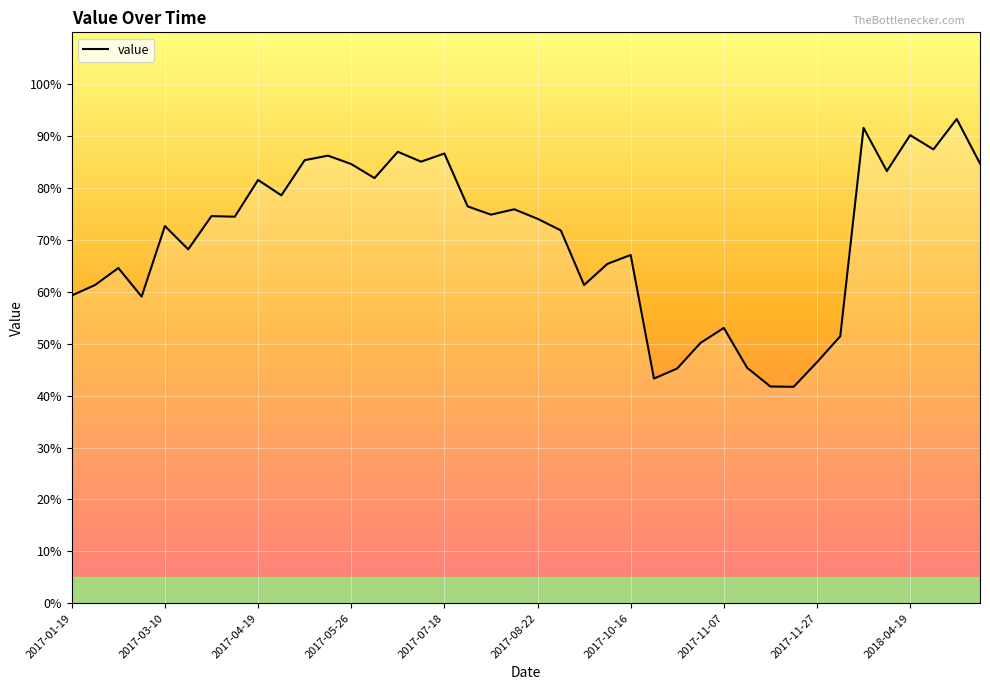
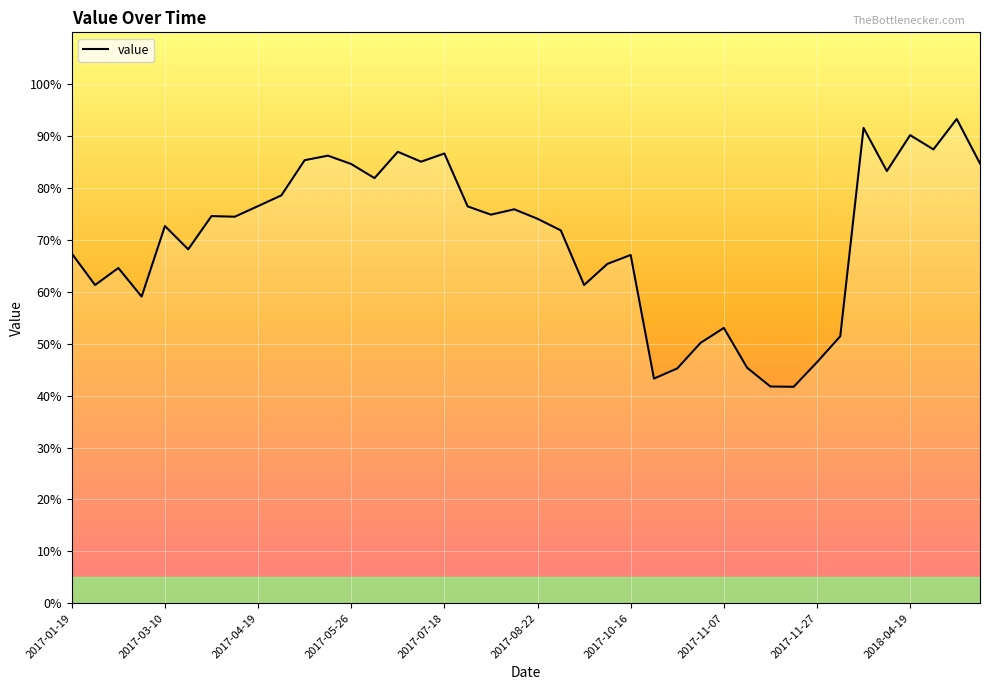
  {
-   "2017-01-19": "59%",
+   "2017-01-19": "67%",
    "2017-03-10": "73%",
-   "2017-04-19": "82%",
+   "2017-04-19": "77%",
    "2017-05-26": "85%",
    "2017-07-18": "87%",
    "2017-08-22": "74%",
    "2017-10-16": "67%",
    "2017-11-07": "53%",
    "2017-11-27": "46%",
    "2018-04-19": "90%"
  }
